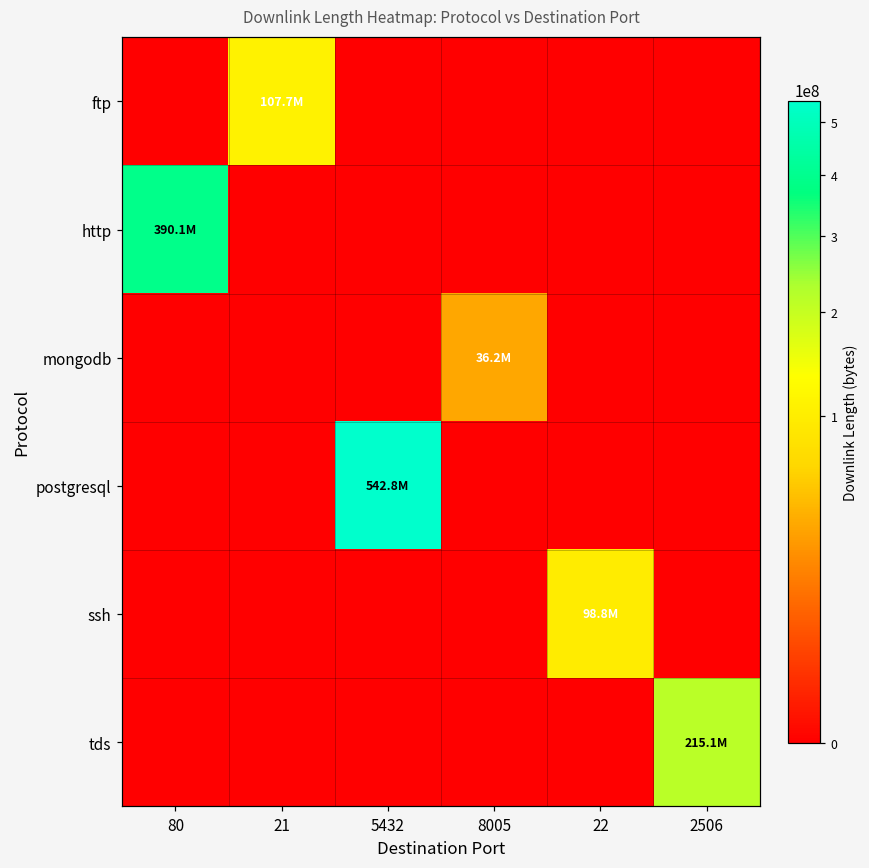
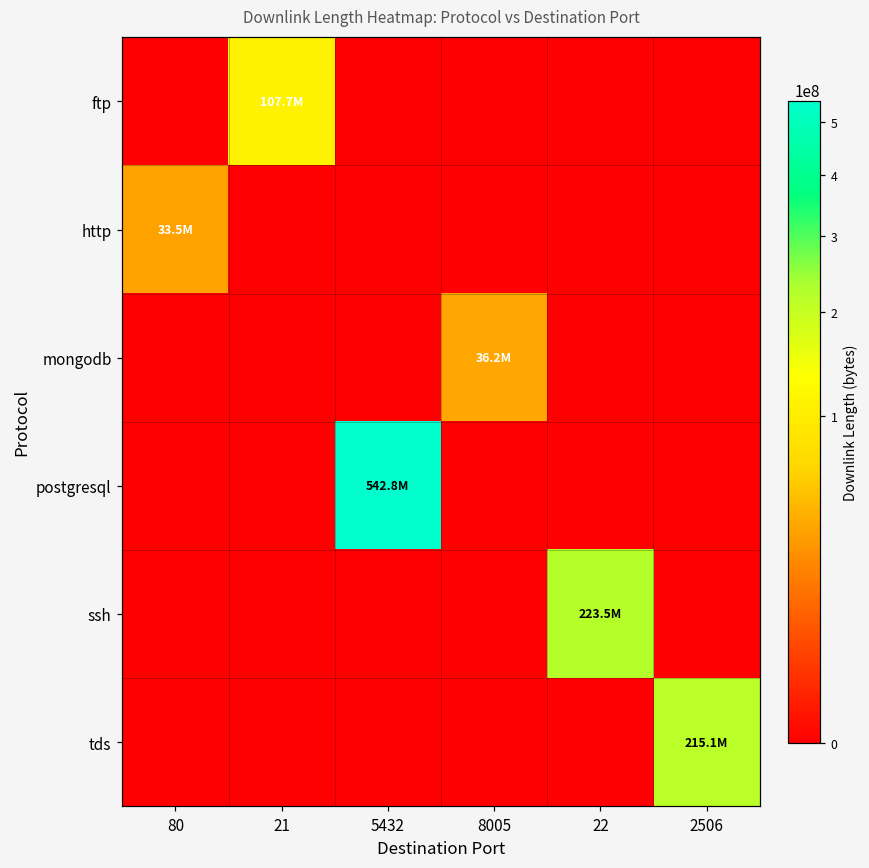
  {
    "ftp": {
      "21": "107.7M"
    },
    "http": {
-     "80": "390.1M"
+     "80": "33.5M"
    },
    "mongodb": {
      "8005": "36.2M"
    },
    "postgresql": {
      "5432": "542.8M"
    },
    "ssh": {
-     "22": "98.8M"
+     "22": "223.5M"
    },
    "tds": {
      "2506": "215.1M"
    }
  }
